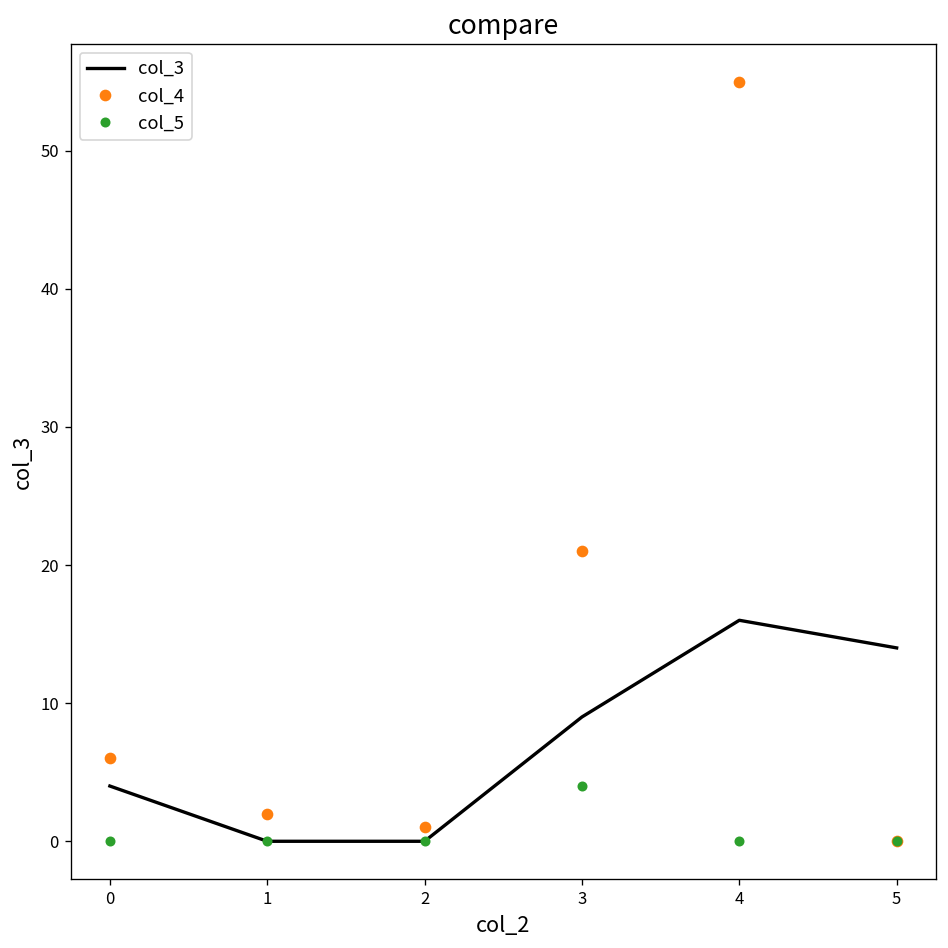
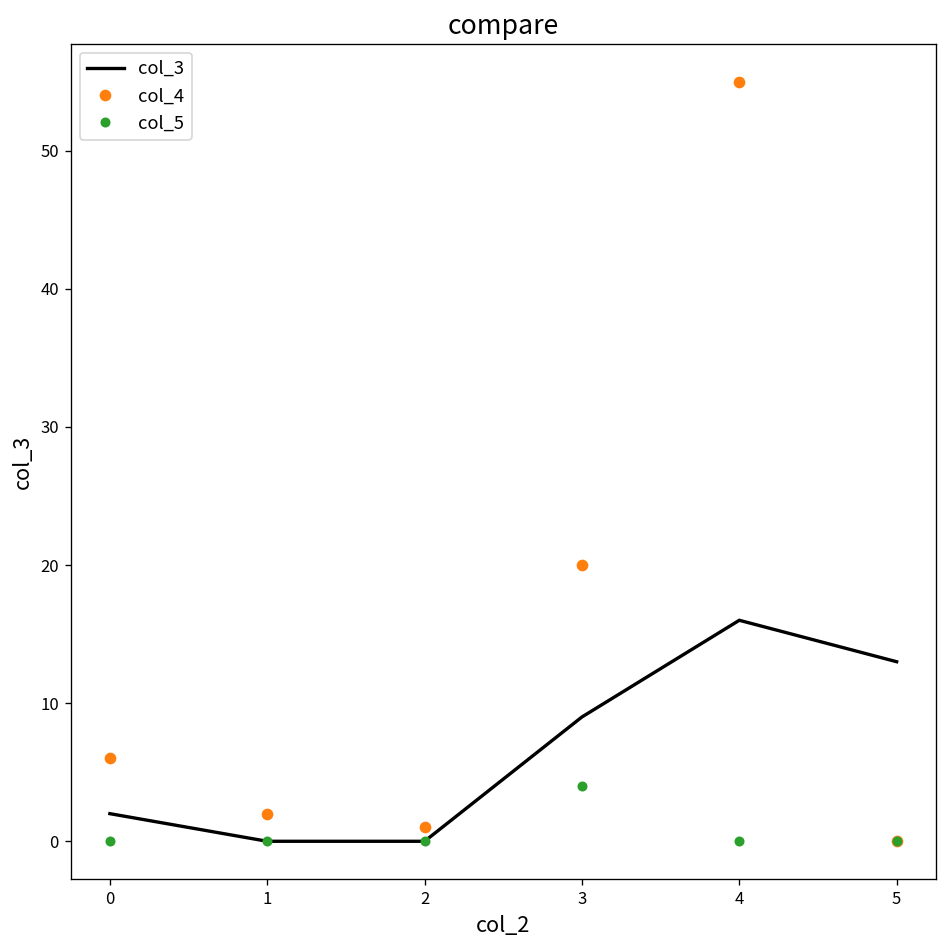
  {
    "col_3": {
-     "0": 4,
+     "0": 2,
      "3": 9,
      "4": 16,
-     "5": 14
+     "5": 13
    },
    "col_4": {
      "0": 6,
      "1": 2,
      "2": 1,
-     "3": 21,
+     "3": 20,
      "4": 55
    },
    "col_5": {
      "0": 0,
      "3": 4,
      "4": 0
    }
  }
